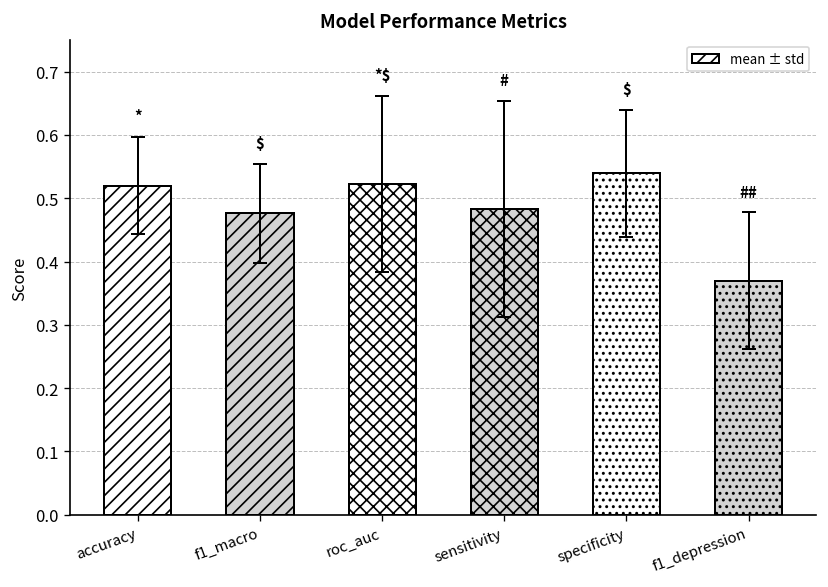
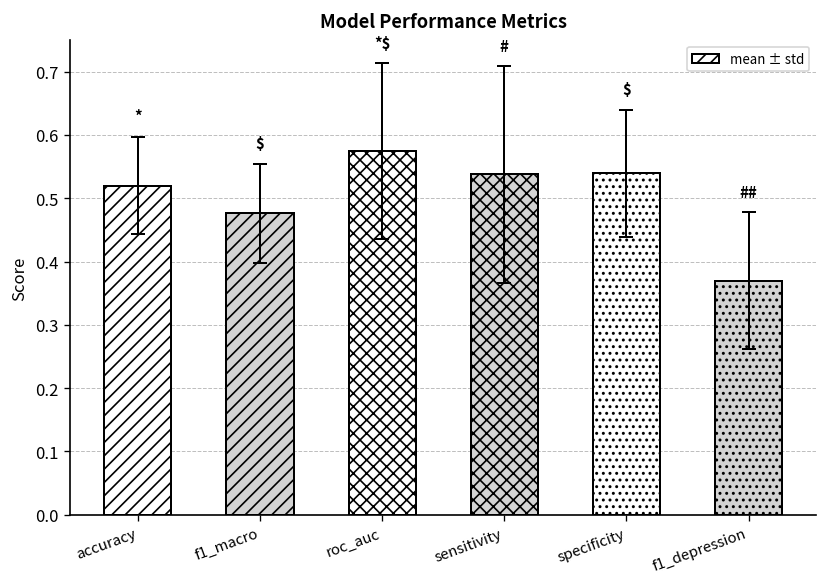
  {
    "mean ± std": {
      "accuracy": 0.52,
      "f1_macro": 0.48,
-     "roc_auc": 0.52,
-     "sensitivity": 0.48,
+     "roc_auc": 0.57,
+     "sensitivity": 0.54,
      "specificity": 0.54,
      "f1_depression": 0.37
    }
  }
